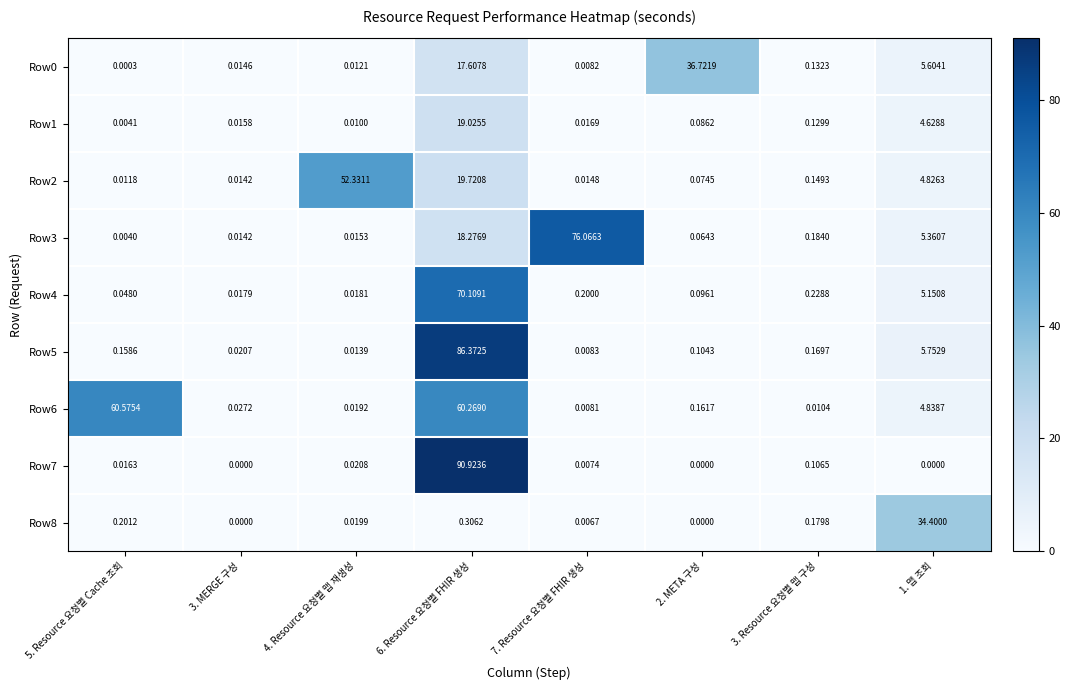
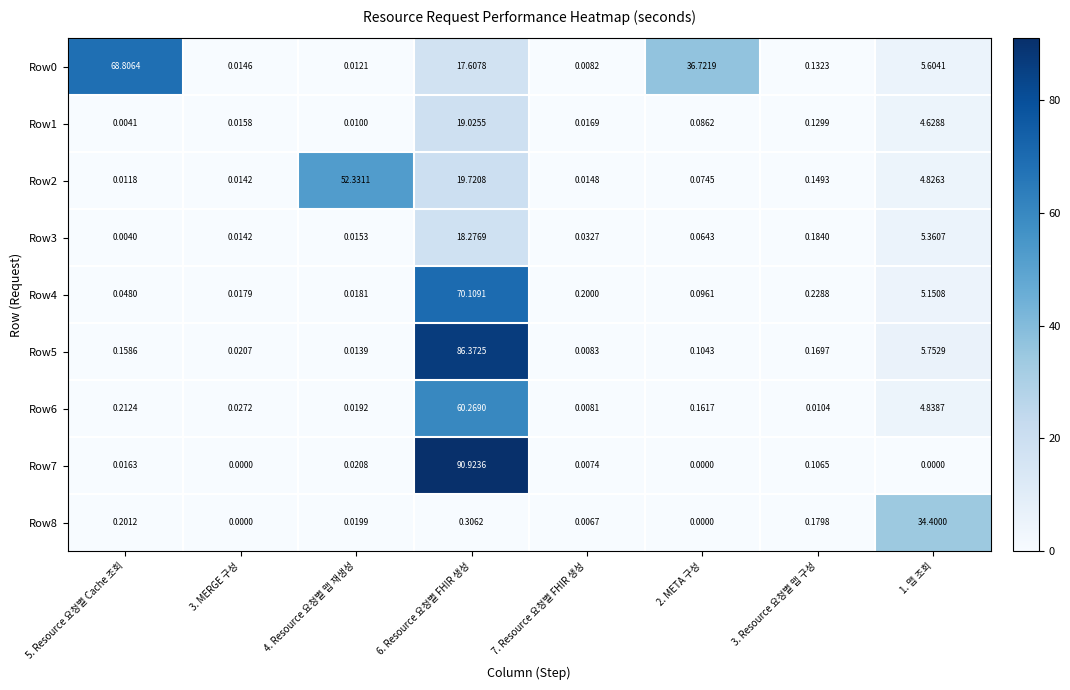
  {
    "Row0": {
-     "5. Resource 요청별 Cache 조회": 0.0003,
+     "5. Resource 요청별 Cache 조회": 68.8064,
      "3. MERGE 구성": 0.0146,
      "4. Resource 요청별 맵 재생성": 0.0121,
      "6. Resource 요청별 FHIR 생성": 17.6078,
      "7. Resource 요청별 FHIR 생성": 0.0082,
      "2. META 구성": 36.7219,
      "3. Resource 요청별 맵 구성": 0.1323,
      "1. 맵 조회": 5.6041
    },
    "Row1": {
      "5. Resource 요청별 Cache 조회": 0.0041,
      "3. MERGE 구성": 0.0158,
      "4. Resource 요청별 맵 재생성": 0.0100,
      "6. Resource 요청별 FHIR 생성": 19.0255,
      "7. Resource 요청별 FHIR 생성": 0.0169,
      "2. META 구성": 0.0862,
      "3. Resource 요청별 맵 구성": 0.1299,
      "1. 맵 조회": 4.6288
    },
    "Row2": {
      "5. Resource 요청별 Cache 조회": 0.0118,
      "3. MERGE 구성": 0.0142,
      "4. Resource 요청별 맵 재생성": 52.3311,
      "6. Resource 요청별 FHIR 생성": 19.7208,
      "7. Resource 요청별 FHIR 생성": 0.0148,
      "2. META 구성": 0.0745,
      "3. Resource 요청별 맵 구성": 0.1493,
      "1. 맵 조회": 4.8263
    },
    "Row3": {
      "5. Resource 요청별 Cache 조회": 0.0040,
      "3. MERGE 구성": 0.0142,
      "4. Resource 요청별 맵 재생성": 0.0153,
      "6. Resource 요청별 FHIR 생성": 18.2769,
-     "7. Resource 요청별 FHIR 생성": 76.0663,
+     "7. Resource 요청별 FHIR 생성": 0.0327,
      "2. META 구성": 0.0643,
      "3. Resource 요청별 맵 구성": 0.1840,
      "1. 맵 조회": 5.3607
    },
    "Row4": {
      "5. Resource 요청별 Cache 조회": 0.0480,
      "3. MERGE 구성": 0.0179,
      "4. Resource 요청별 맵 재생성": 0.0181,
      "6. Resource 요청별 FHIR 생성": 70.1091,
      "7. Resource 요청별 FHIR 생성": 0.2000,
      "2. META 구성": 0.0961,
      "3. Resource 요청별 맵 구성": 0.2288,
      "1. 맵 조회": 5.1508
    },
    "Row5": {
      "5. Resource 요청별 Cache 조회": 0.1586,
      "3. MERGE 구성": 0.0207,
      "4. Resource 요청별 맵 재생성": 0.0139,
      "6. Resource 요청별 FHIR 생성": 86.3725,
      "7. Resource 요청별 FHIR 생성": 0.0083,
      "2. META 구성": 0.1043,
      "3. Resource 요청별 맵 구성": 0.1697,
      "1. 맵 조회": 5.7529
    },
    "Row6": {
-     "5. Resource 요청별 Cache 조회": 60.5754,
+     "5. Resource 요청별 Cache 조회": 0.2124,
      "3. MERGE 구성": 0.0272,
      "4. Resource 요청별 맵 재생성": 0.0192,
      "6. Resource 요청별 FHIR 생성": 60.2690,
      "7. Resource 요청별 FHIR 생성": 0.0081,
      "2. META 구성": 0.1617,
      "3. Resource 요청별 맵 구성": 0.0104,
      "1. 맵 조회": 4.8387
    },
    "Row7": {
      "5. Resource 요청별 Cache 조회": 0.0163,
      "3. MERGE 구성": 0.0000,
      "4. Resource 요청별 맵 재생성": 0.0208,
      "6. Resource 요청별 FHIR 생성": 90.9236,
      "7. Resource 요청별 FHIR 생성": 0.0074,
      "2. META 구성": 0.0000,
      "3. Resource 요청별 맵 구성": 0.1065,
      "1. 맵 조회": 0.0000
    },
    "Row8": {
      "5. Resource 요청별 Cache 조회": 0.2012,
      "3. MERGE 구성": 0.0000,
      "4. Resource 요청별 맵 재생성": 0.0199,
      "6. Resource 요청별 FHIR 생성": 0.3062,
      "7. Resource 요청별 FHIR 생성": 0.0067,
      "2. META 구성": 0.0000,
      "3. Resource 요청별 맵 구성": 0.1798,
      "1. 맵 조회": 34.4000
    }
  }
